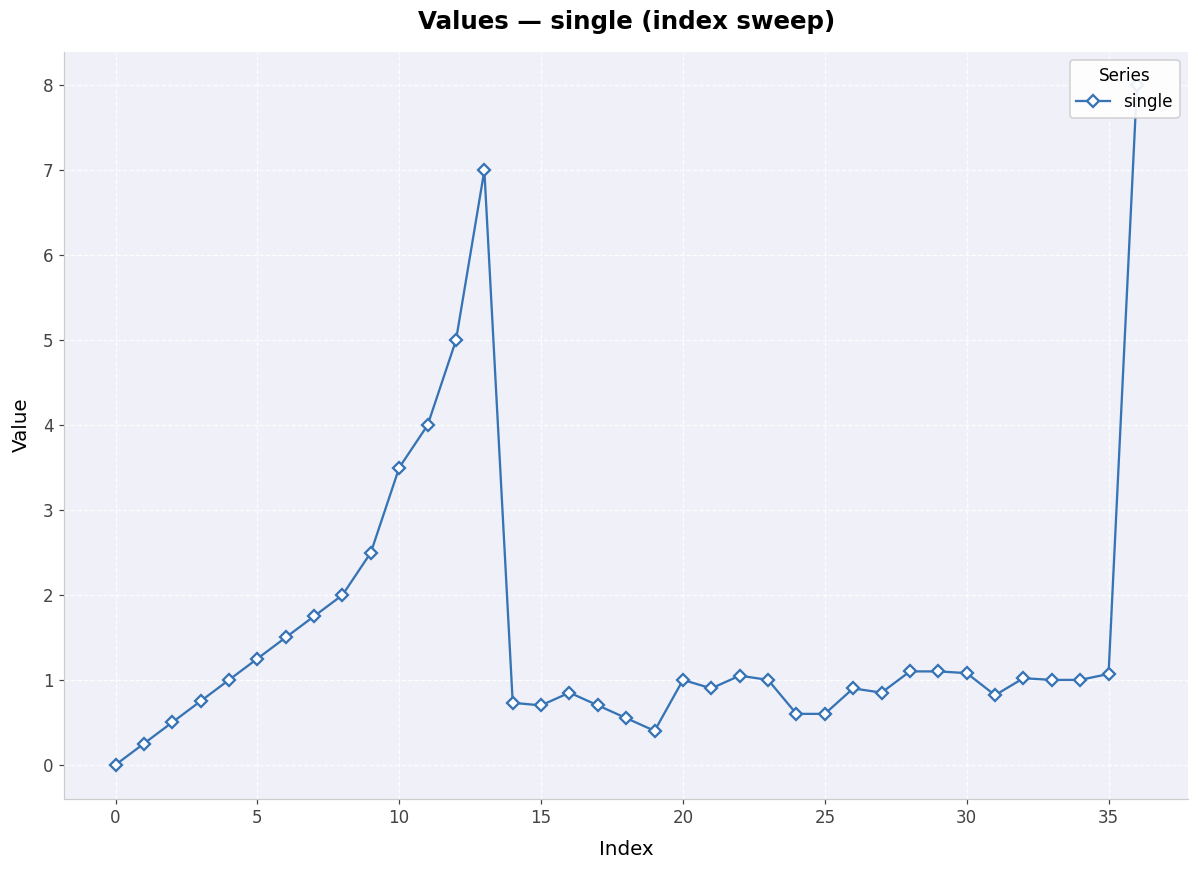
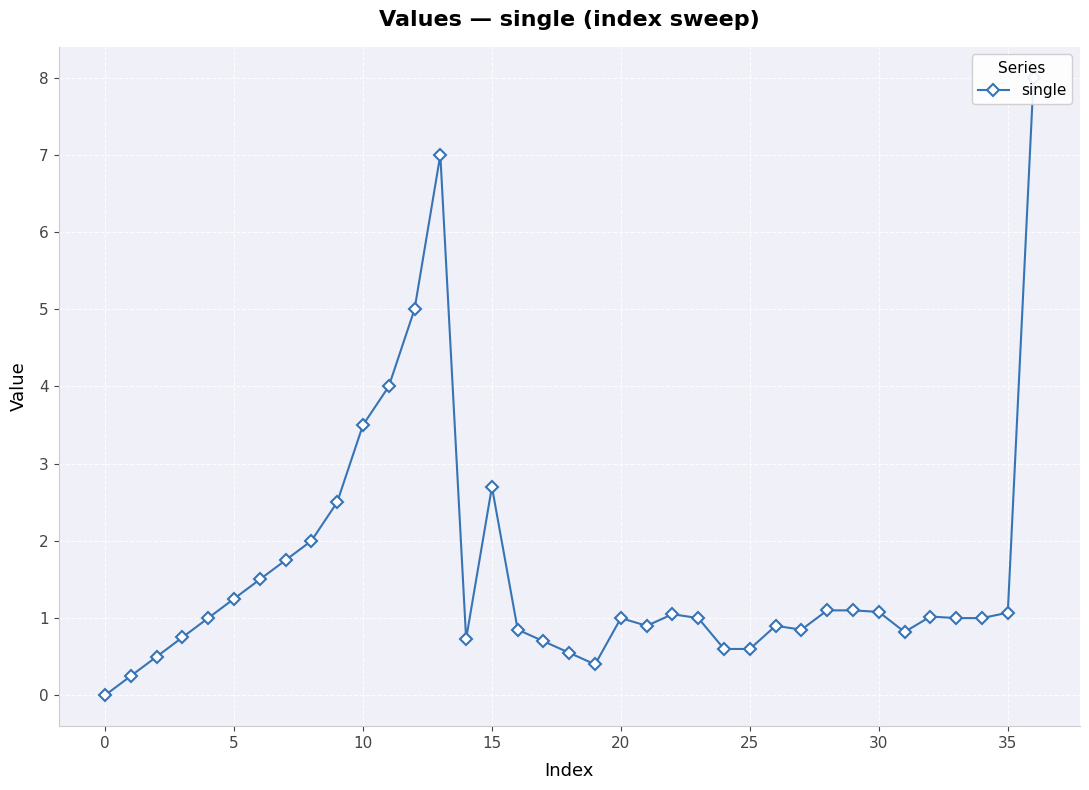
  {
    "0": 0.0,
    "5": 1.3,
    "10": 3.5,
-   "15": 0.7,
+   "15": 2.7,
    "20": 1.0,
    "25": 0.6,
    "30": 1.1,
    "35": 1.1
  }
